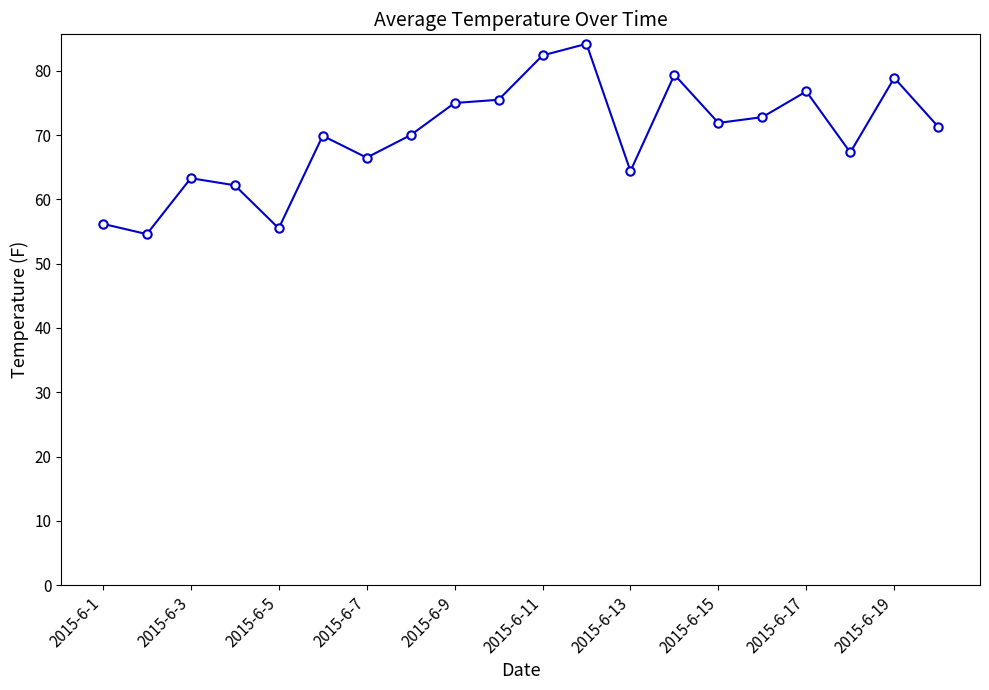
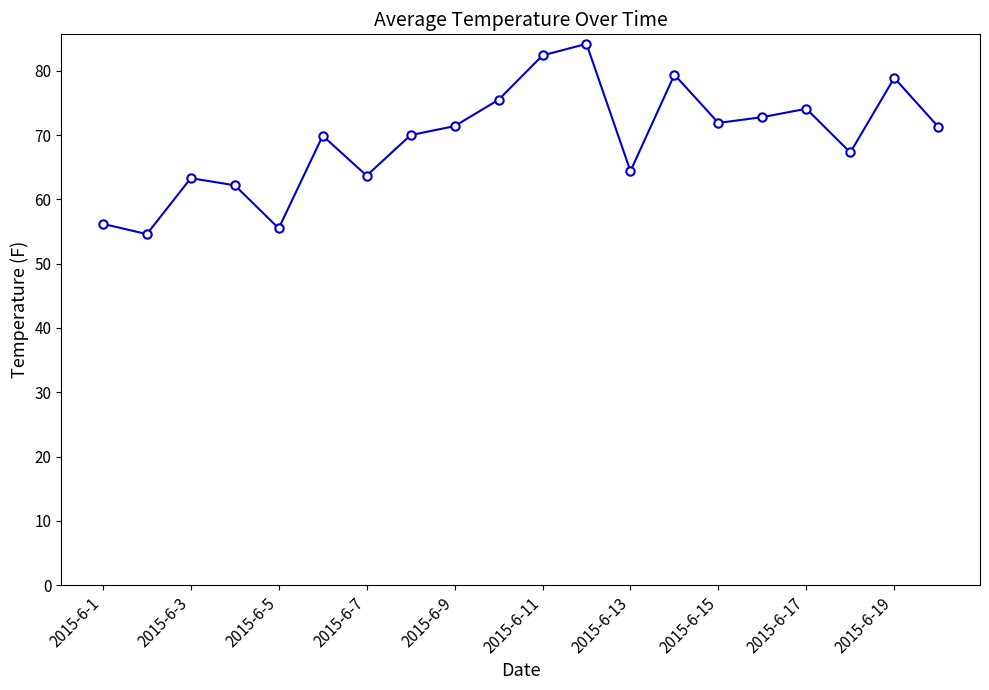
  {
    "2015-6-1": 56,
    "2015-6-3": 63,
    "2015-6-5": 56,
-   "2015-6-7": 67,
-   "2015-6-9": 75,
+   "2015-6-7": 64,
+   "2015-6-9": 71,
    "2015-6-11": 82,
    "2015-6-13": 64,
    "2015-6-15": 72,
-   "2015-6-17": 77,
+   "2015-6-17": 74,
    "2015-6-19": 79
  }
